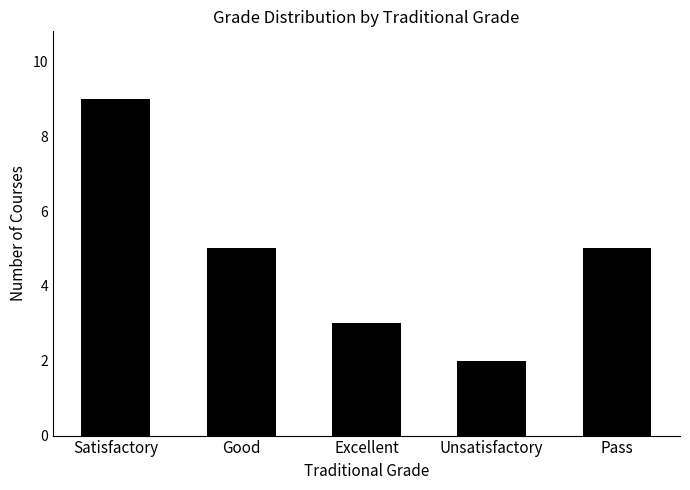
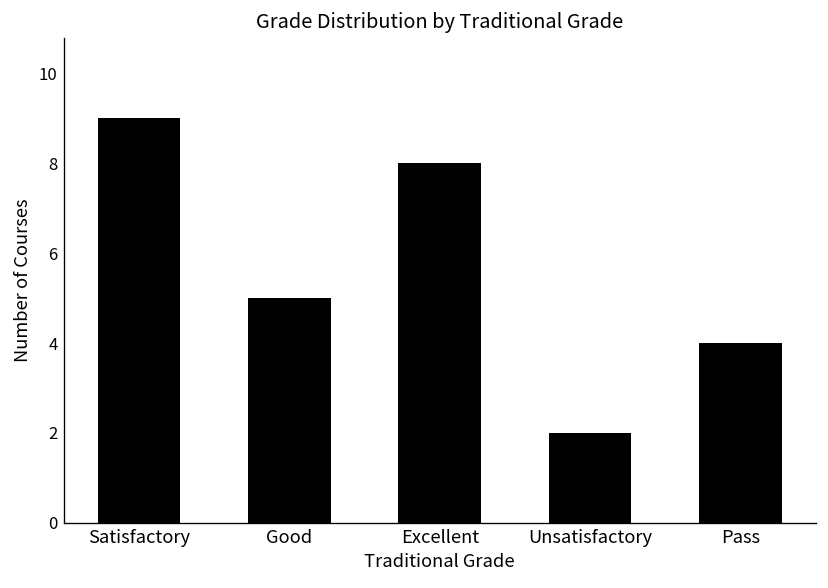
  {
    "Satisfactory": 9,
    "Good": 5,
-   "Excellent": 3,
+   "Excellent": 8,
    "Unsatisfactory": 2,
-   "Pass": 5
+   "Pass": 4
  }
